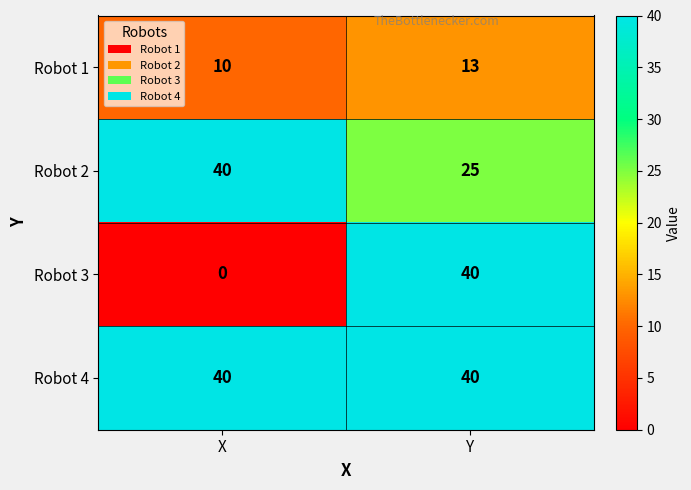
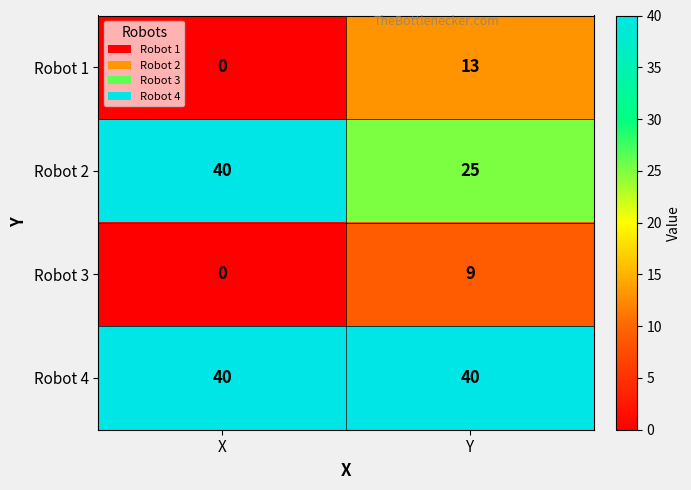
  {
    "Robot 1": {
-     "X": 10,
+     "X": 0,
      "Y": 13
    },
    "Robot 2": {
      "X": 40,
      "Y": 25
    },
    "Robot 3": {
      "X": 0,
-     "Y": 40
+     "Y": 9
    },
    "Robot 4": {
      "X": 40,
      "Y": 40
    }
  }
